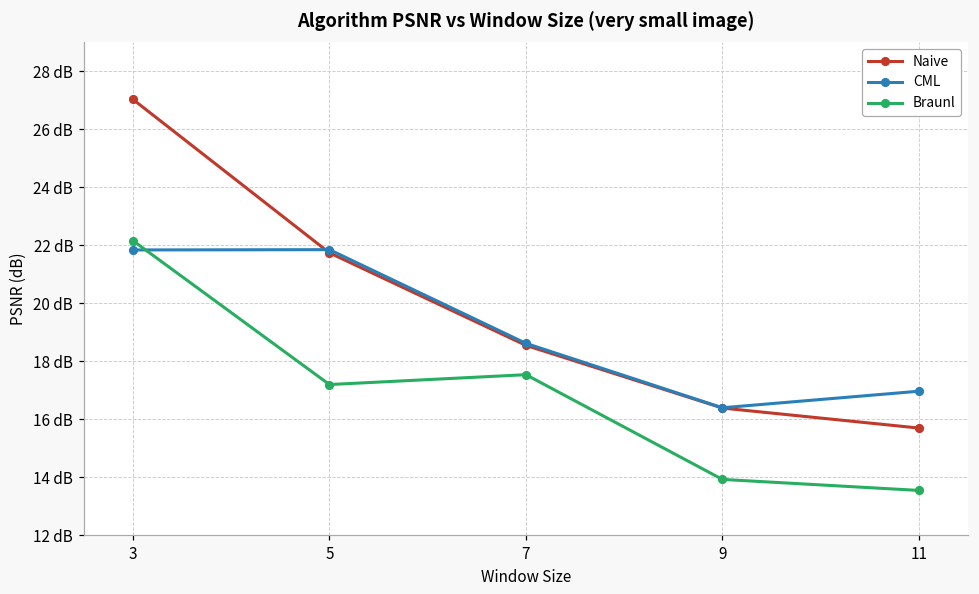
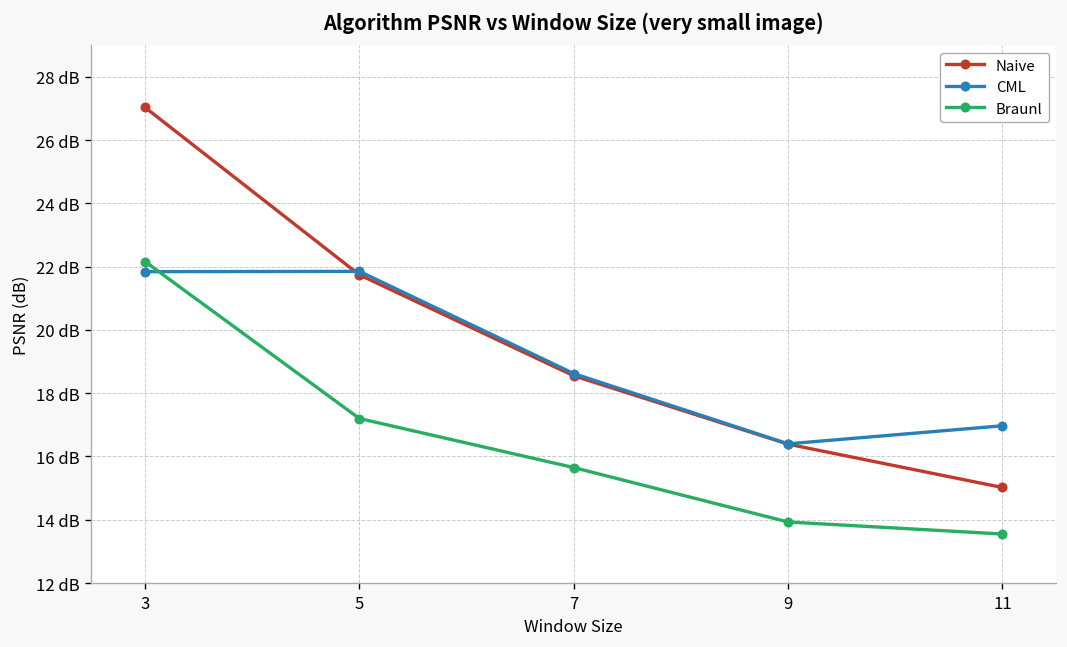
  {
    "Naive": {
      "3": "27.0 dB",
      "5": "21.7 dB",
-     "11": "15.7 dB"
+     "11": "15.0 dB"
    },
    "CML": {
      "3": "21.8 dB",
      "5": "21.9 dB",
      "11": "17.0 dB"
    },
    "Braunl": {
      "3": "22.2 dB",
      "5": "17.2 dB",
-     "7": "17.5 dB",
+     "7": "15.7 dB",
      "9": "13.9 dB",
      "11": "13.6 dB"
    }
  }
